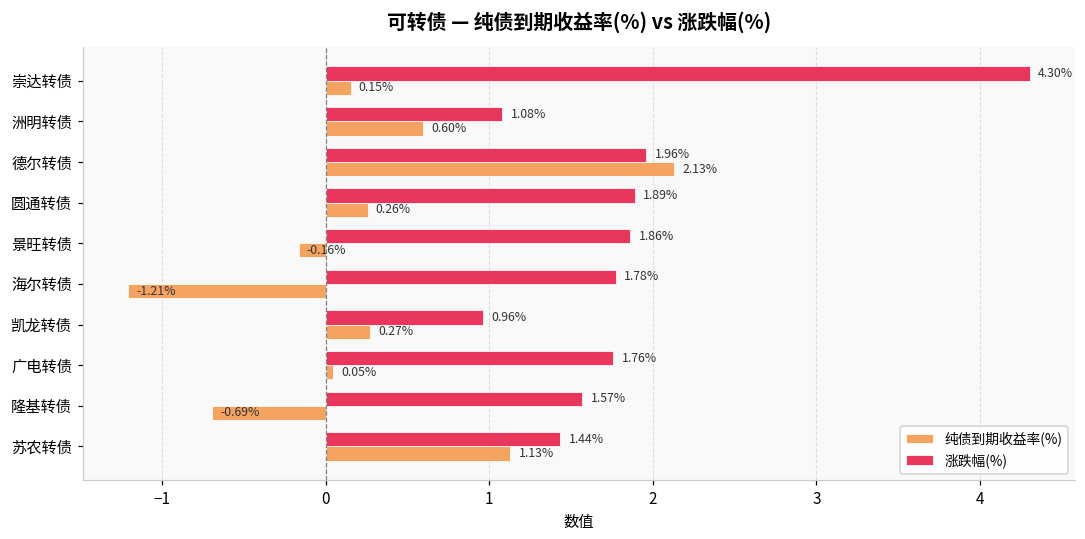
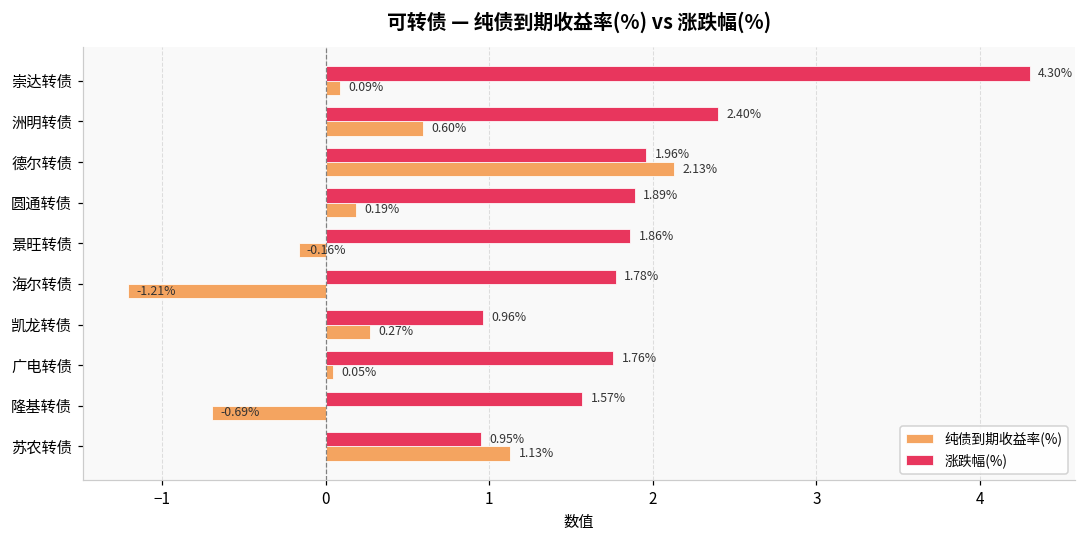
  {
    "纯债到期收益率(%)": {
-     "崇达转债": "0.15%",
+     "崇达转债": "0.09%",
      "洲明转债": "0.60%",
      "德尔转债": "2.13%",
-     "圆通转债": "0.26%",
+     "圆通转债": "0.19%",
      "景旺转债": "-0.16%",
      "海尔转债": "-1.21%",
      "凯龙转债": "0.27%",
      "广电转债": "0.05%",
      "隆基转债": "-0.69%",
      "苏农转债": "1.13%"
    },
    "涨跌幅(%)": {
      "崇达转债": "4.30%",
-     "洲明转债": "1.08%",
+     "洲明转债": "2.40%",
      "德尔转债": "1.96%",
      "圆通转债": "1.89%",
      "景旺转债": "1.86%",
      "海尔转债": "1.78%",
      "凯龙转债": "0.96%",
      "广电转债": "1.76%",
      "隆基转债": "1.57%",
-     "苏农转债": "1.44%"
+     "苏农转债": "0.95%"
    }
  }
